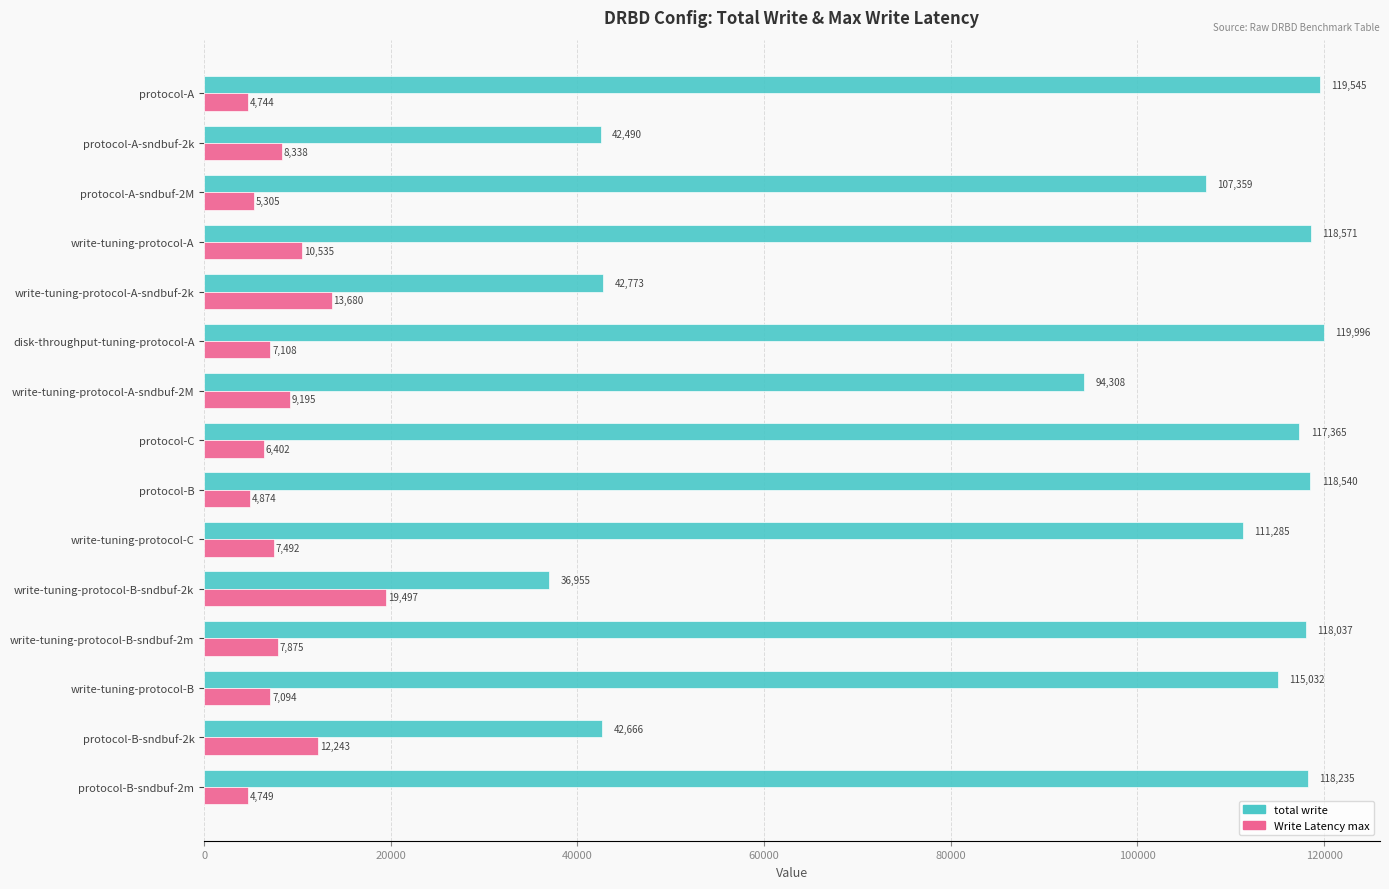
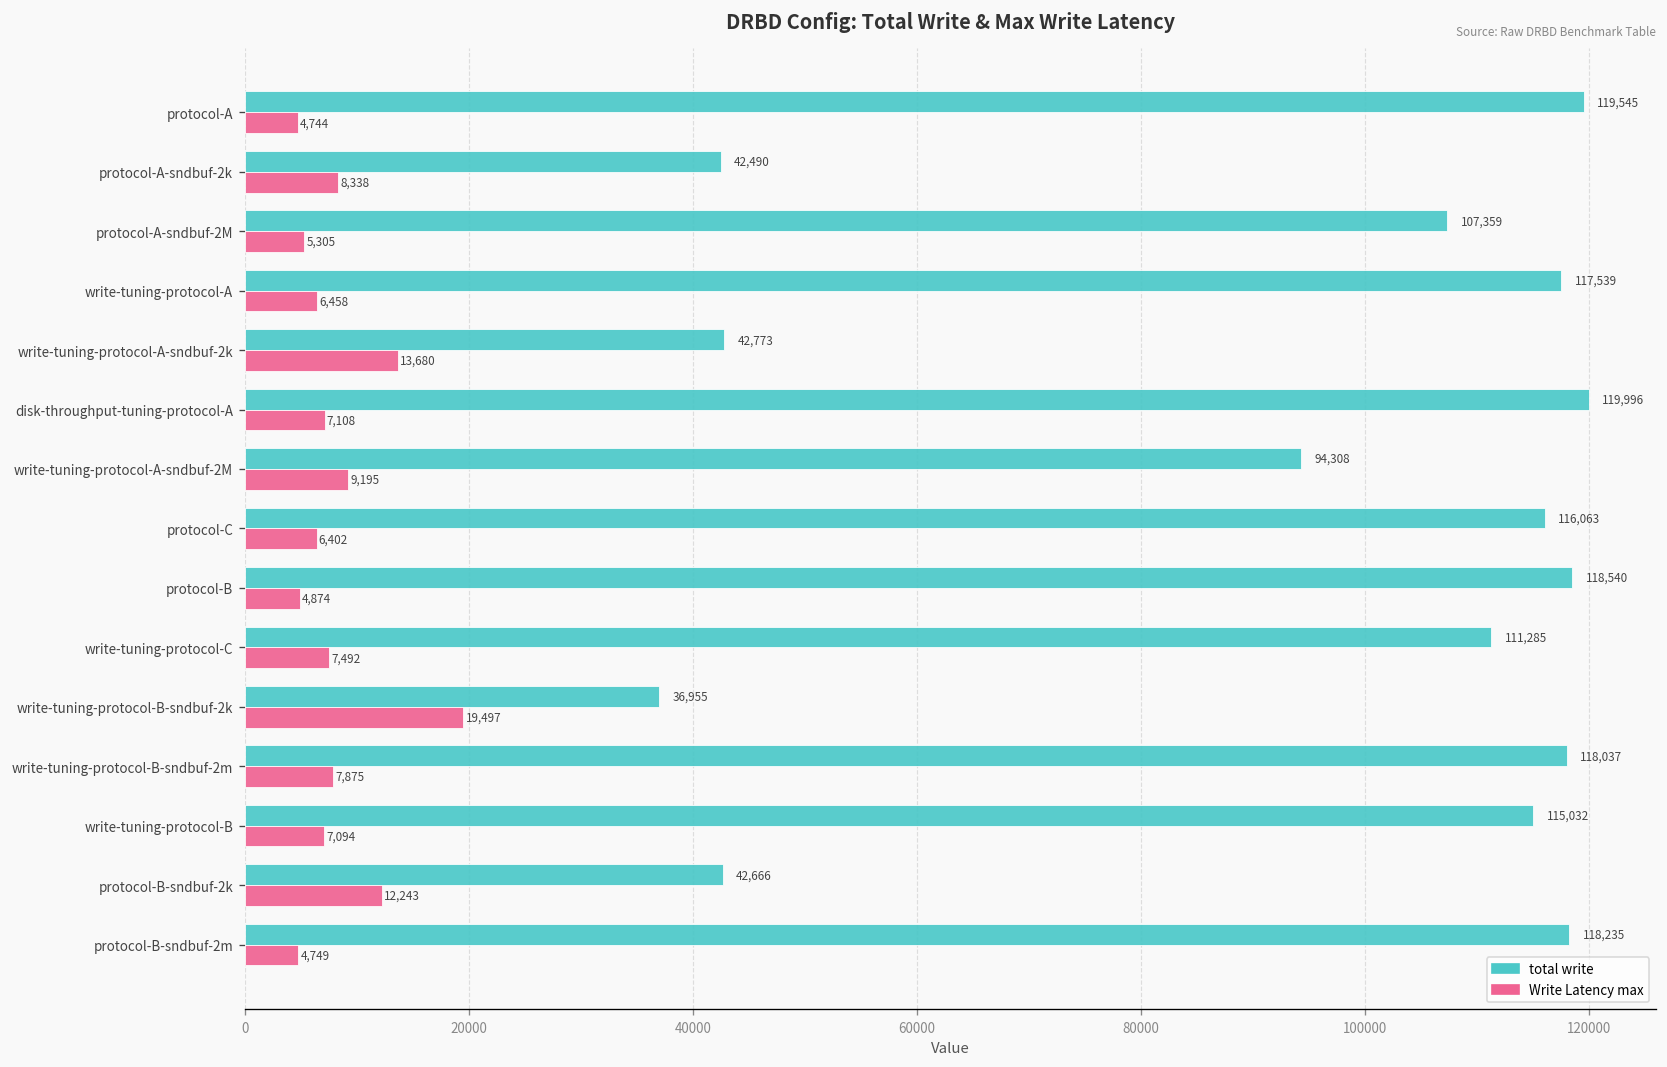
  {
    "total write": {
      "protocol-A": "119,545",
      "protocol-A-sndbuf-2k": "42,490",
      "protocol-A-sndbuf-2M": "107,359",
-     "write-tuning-protocol-A": "118,571",
+     "write-tuning-protocol-A": "117,539",
      "write-tuning-protocol-A-sndbuf-2k": "42,773",
      "disk-throughput-tuning-protocol-A": "119,996",
      "write-tuning-protocol-A-sndbuf-2M": "94,308",
-     "protocol-C": "117,365",
+     "protocol-C": "116,063",
      "protocol-B": "118,540",
      "write-tuning-protocol-C": "111,285",
      "write-tuning-protocol-B-sndbuf-2k": "36,955",
      "write-tuning-protocol-B-sndbuf-2m": "118,037",
      "write-tuning-protocol-B": "115,032",
      "protocol-B-sndbuf-2k": "42,666",
      "protocol-B-sndbuf-2m": "118,235"
    },
    "Write Latency max": {
      "protocol-A": "4,744",
      "protocol-A-sndbuf-2k": "8,338",
      "protocol-A-sndbuf-2M": "5,305",
-     "write-tuning-protocol-A": "10,535",
+     "write-tuning-protocol-A": "6,458",
      "write-tuning-protocol-A-sndbuf-2k": "13,680",
      "disk-throughput-tuning-protocol-A": "7,108",
      "write-tuning-protocol-A-sndbuf-2M": "9,195",
      "protocol-C": "6,402",
      "protocol-B": "4,874",
      "write-tuning-protocol-C": "7,492",
      "write-tuning-protocol-B-sndbuf-2k": "19,497",
      "write-tuning-protocol-B-sndbuf-2m": "7,875",
      "write-tuning-protocol-B": "7,094",
      "protocol-B-sndbuf-2k": "12,243",
      "protocol-B-sndbuf-2m": "4,749"
    }
  }
